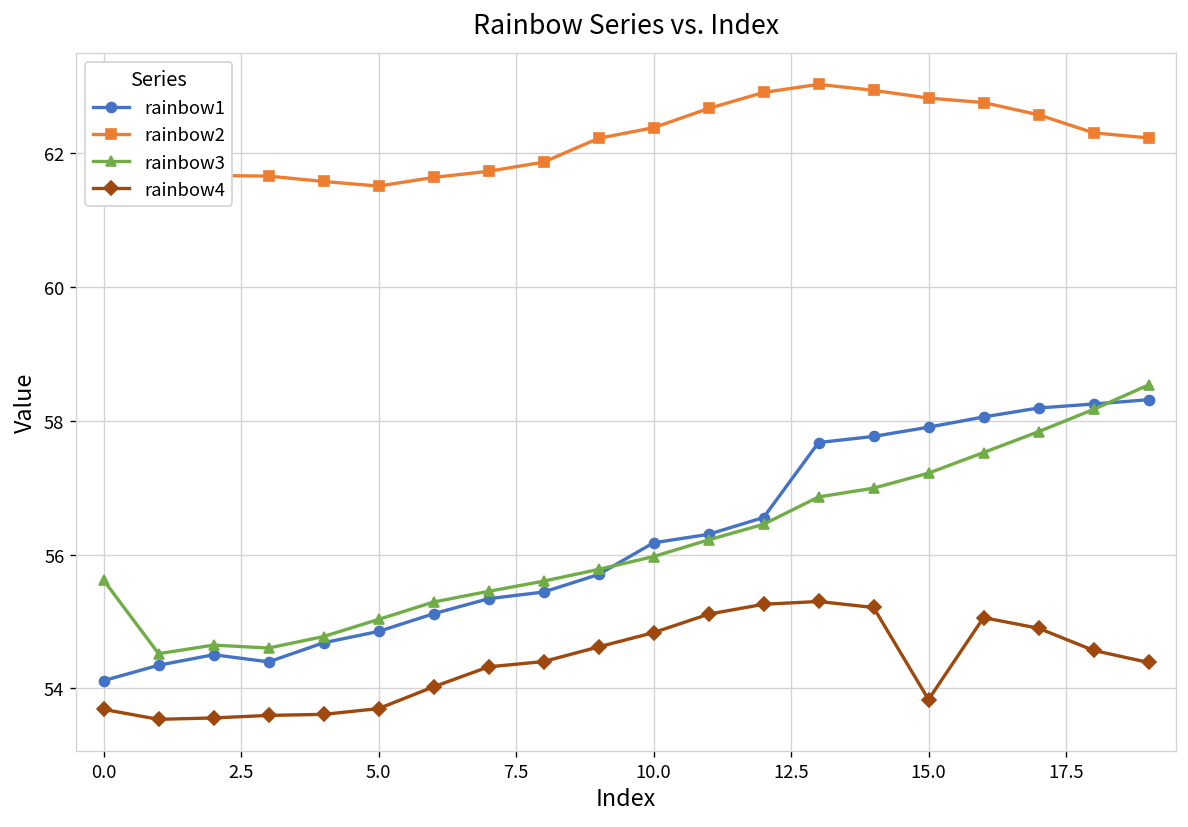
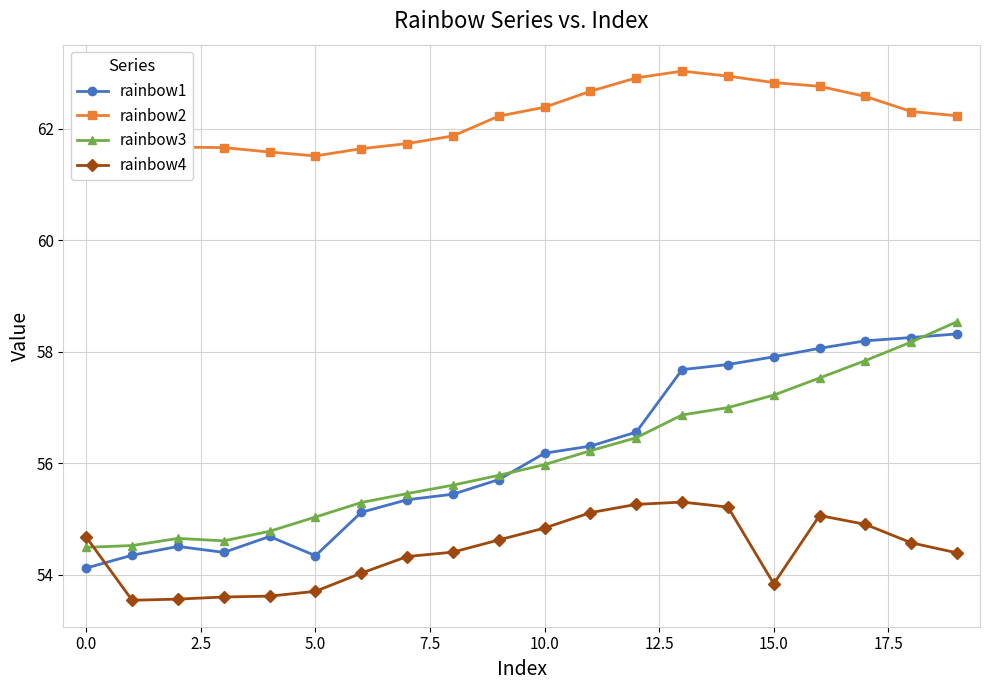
  {
    "rainbow1": {
      "0.0": 54.1,
-     "5.0": 54.9,
+     "5.0": 54.3,
      "10.0": 56.2,
      "15.0": 57.9
    },
    "rainbow2": {
      "5.0": 61.5,
      "10.0": 62.4,
      "15.0": 62.8
    },
    "rainbow3": {
-     "0.0": 55.6,
+     "0.0": 54.5,
      "5.0": 55.0,
      "10.0": 56.0,
      "15.0": 57.2
    },
    "rainbow4": {
-     "0.0": 53.7,
+     "0.0": 54.7,
      "5.0": 53.7,
      "10.0": 54.8,
      "15.0": 53.8
    }
  }
